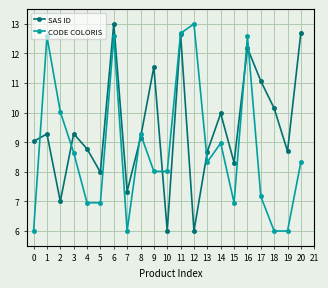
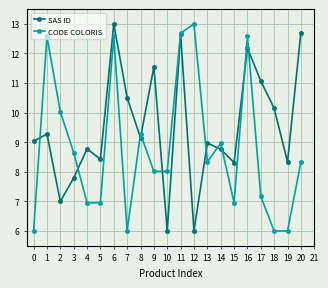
  {
    "SAS ID": {
      "0": 9.0,
      "1": 9.3,
      "2": 7.0,
-     "3": 9.3,
+     "3": 7.8,
      "4": 8.8,
-     "5": 8.0,
+     "5": 8.4,
      "6": 13.0,
-     "7": 7.3,
+     "7": 10.5,
      "8": 9.2,
      "9": 11.5,
      "10": 6.0,
      "12": 6.0,
-     "13": 8.7,
-     "14": 10.0,
+     "13": 9.0,
+     "14": 8.8,
      "15": 8.3,
      "16": 12.2,
      "17": 11.1,
      "18": 10.1,
-     "19": 8.7,
+     "19": 8.3,
      "20": 12.7
    },
    "CODE COLORIS": {
      "0": 6.0,
      "2": 10.0,
      "3": 8.7,
      "4": 7.0,
      "5": 7.0,
      "6": 12.6,
      "7": 6.0,
      "8": 9.3,
      "9": 8.0,
      "10": 8.0,
      "12": 13.0,
      "13": 8.3,
      "14": 9.0,
      "15": 7.0,
      "16": 12.6,
      "17": 7.2,
      "18": 6.0,
      "19": 6.0,
      "20": 8.3
    }
  }
